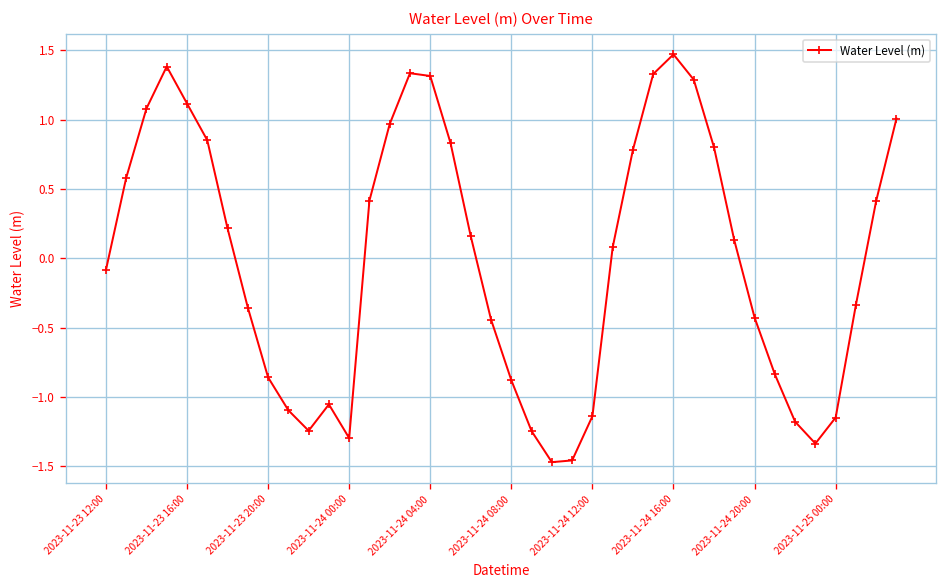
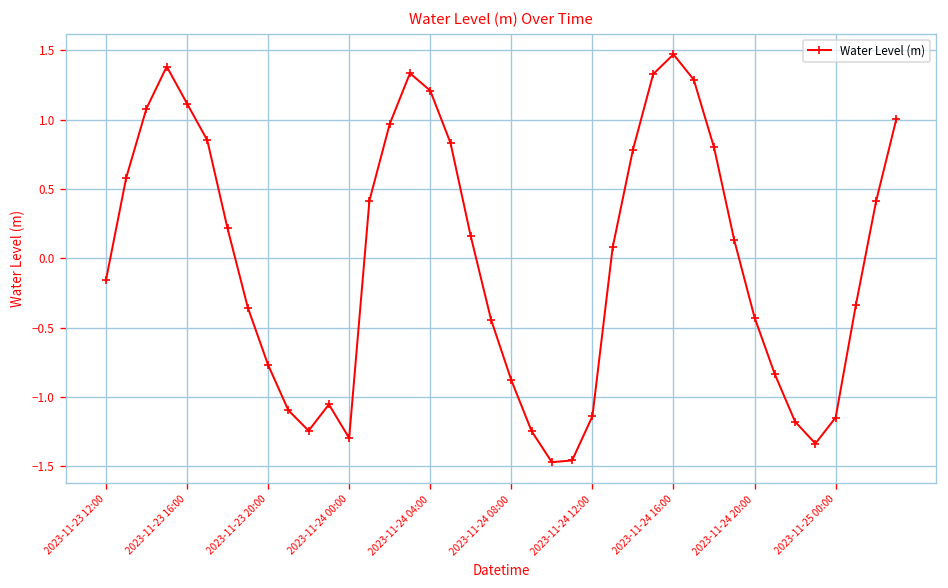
  {
-   "2023-11-23 12:00": -0.08,
+   "2023-11-23 12:00": -0.16,
    "2023-11-23 16:00": 1.12,
-   "2023-11-23 20:00": -0.86,
+   "2023-11-23 20:00": -0.77,
    "2023-11-24 00:00": -1.30,
-   "2023-11-24 04:00": 1.31,
+   "2023-11-24 04:00": 1.21,
    "2023-11-24 08:00": -0.88,
    "2023-11-24 12:00": -1.14,
    "2023-11-24 16:00": 1.47,
    "2023-11-24 20:00": -0.43,
    "2023-11-25 00:00": -1.15
  }
